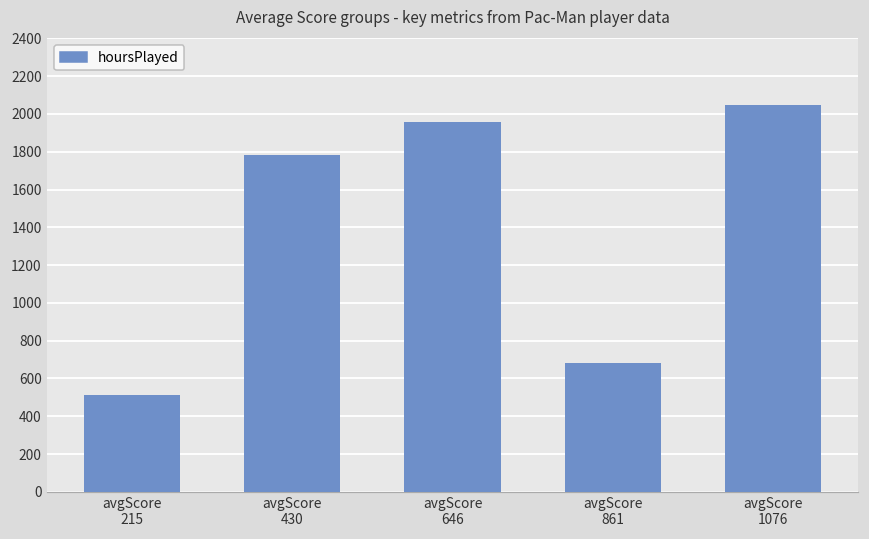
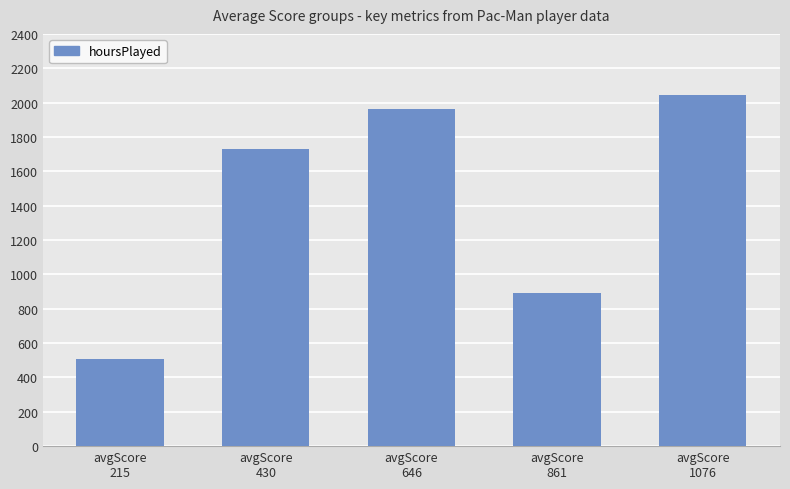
  {
    "avgScore 215": 510,
-   "avgScore 430": 1780,
+   "avgScore 430": 1730,
    "avgScore 646": 1960,
-   "avgScore 861": 680,
+   "avgScore 861": 890,
    "avgScore 1076": 2050
  }
